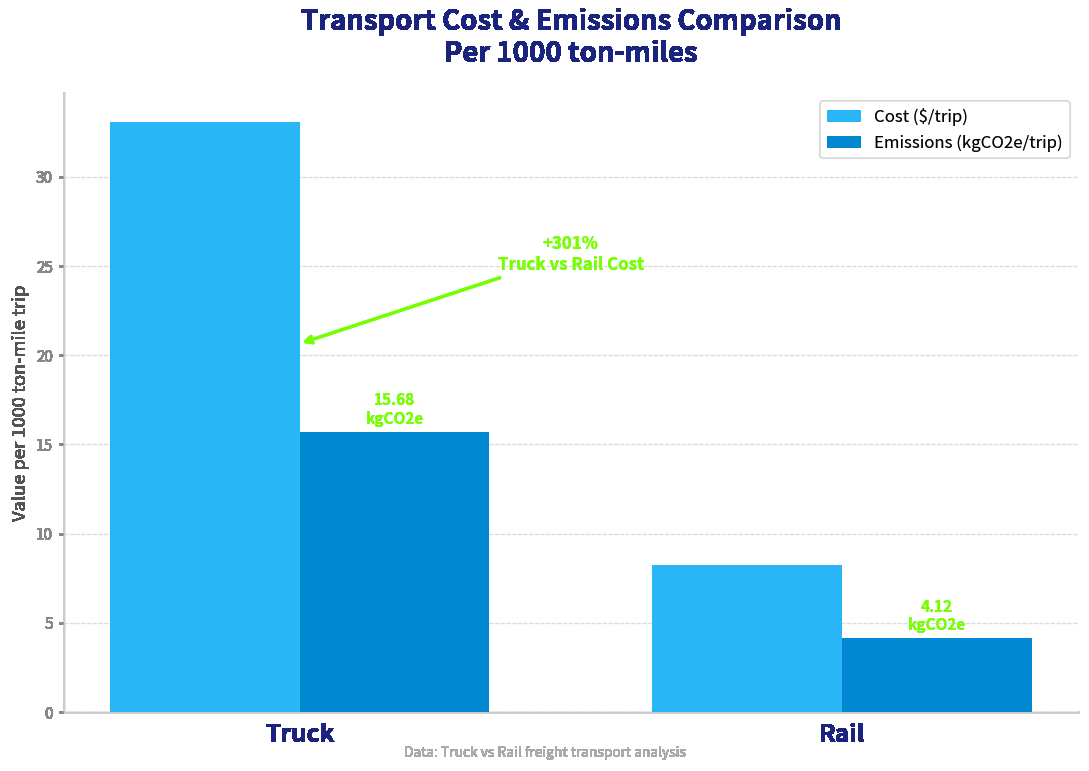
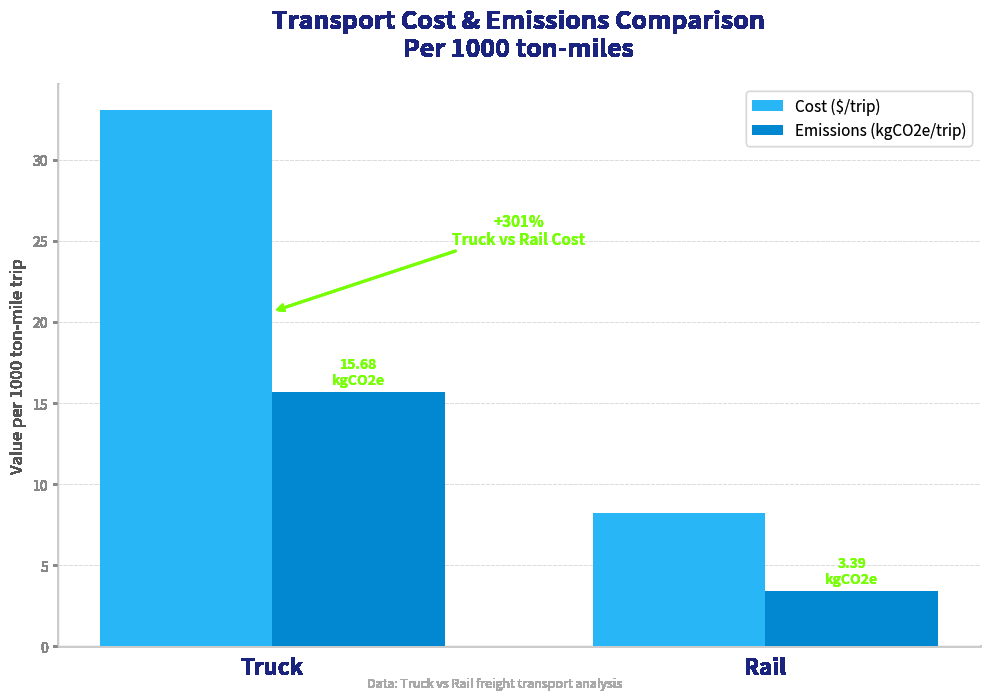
  {
    "Cost ($/trip)": {
      "Truck": 33.0,
      "Rail": 8.2
    },
    "Emissions (kgCO2e/trip)": {
      "Truck": 15.68,
-     "Rail": 4.12
+     "Rail": 3.39
    }
  }
